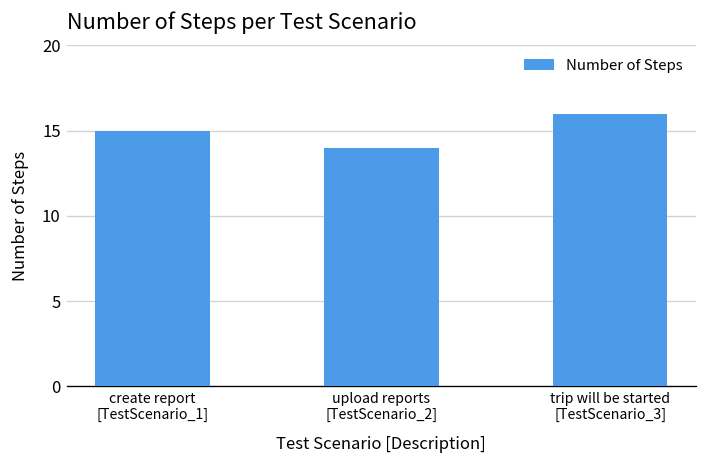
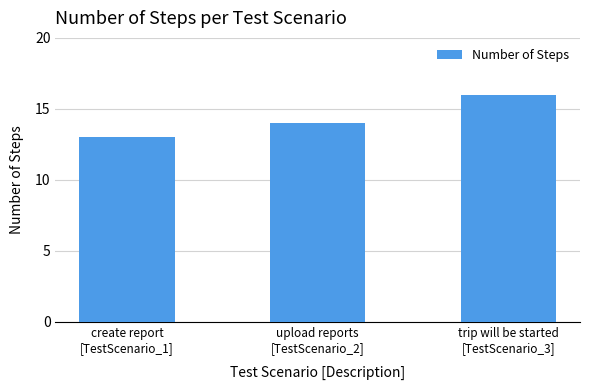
  {
-   "create report [TestScenario_1]": 15,
+   "create report [TestScenario_1]": 13,
    "upload reports [TestScenario_2]": 14,
    "trip will be started [TestScenario_3]": 16
  }
